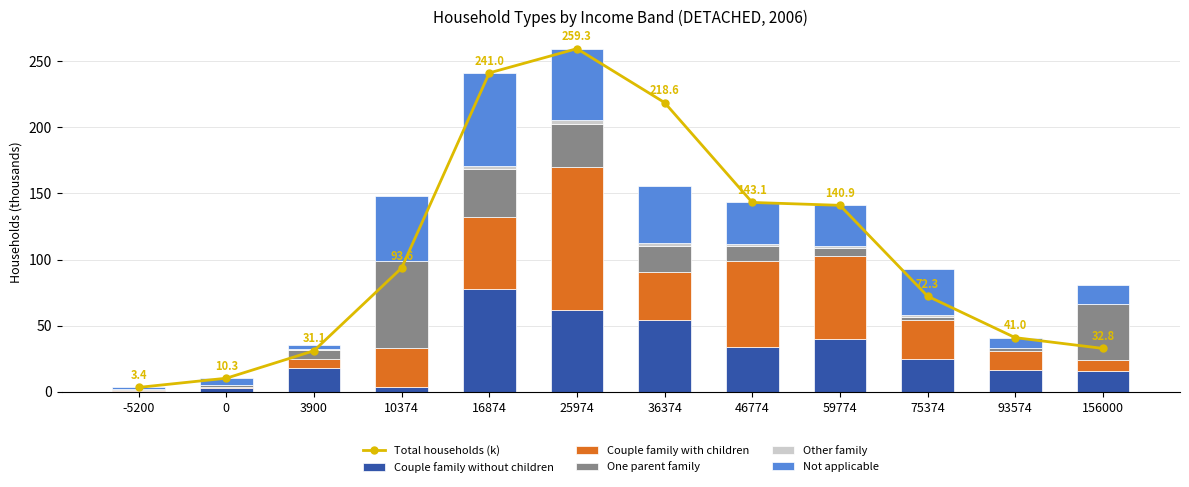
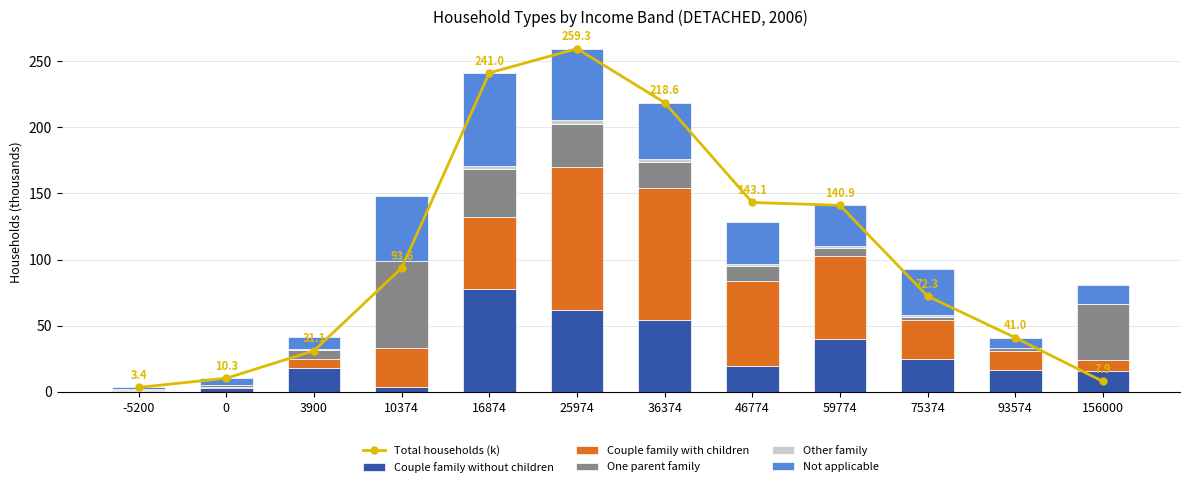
  {
    "Total households (k)": {
      "-5200": 3.4,
      "0": 10.3,
      "3900": 31.1,
      "10374": 93.6,
      "16874": 241.0,
      "25974": 259.3,
      "36374": 218.6,
      "46774": 143.1,
      "59774": 140.9,
      "75374": 72.3,
      "93574": 41.0,
-     "156000": 32.8
+     "156000": 7.9
    },
    "Couple family without children": {
      "0": 3,
      "3900": 18,
      "10374": 4,
      "16874": 78,
      "25974": 62,
      "36374": 54,
-     "46774": 34,
+     "46774": 19,
      "59774": 40,
      "75374": 25,
      "93574": 17,
      "156000": 16
    },
    "Couple family with children": {
      "3900": 7,
      "10374": 29,
      "16874": 55,
      "25974": 108,
-     "36374": 37,
+     "36374": 100,
      "46774": 65,
      "59774": 62,
      "75374": 29,
      "93574": 14,
      "156000": 8
    },
    "One parent family": {
      "3900": 7,
      "10374": 66,
      "16874": 36,
      "25974": 32,
      "36374": 19,
      "46774": 11,
      "59774": 7,
      "75374": 3
    },
    "Other family": {
      "16874": 2,
      "25974": 3,
      "36374": 3
    },
    "Not applicable": {
-     "3900": 3,
+     "3900": 9,
      "36374": 43,
      "156000": 15
    }
  }
